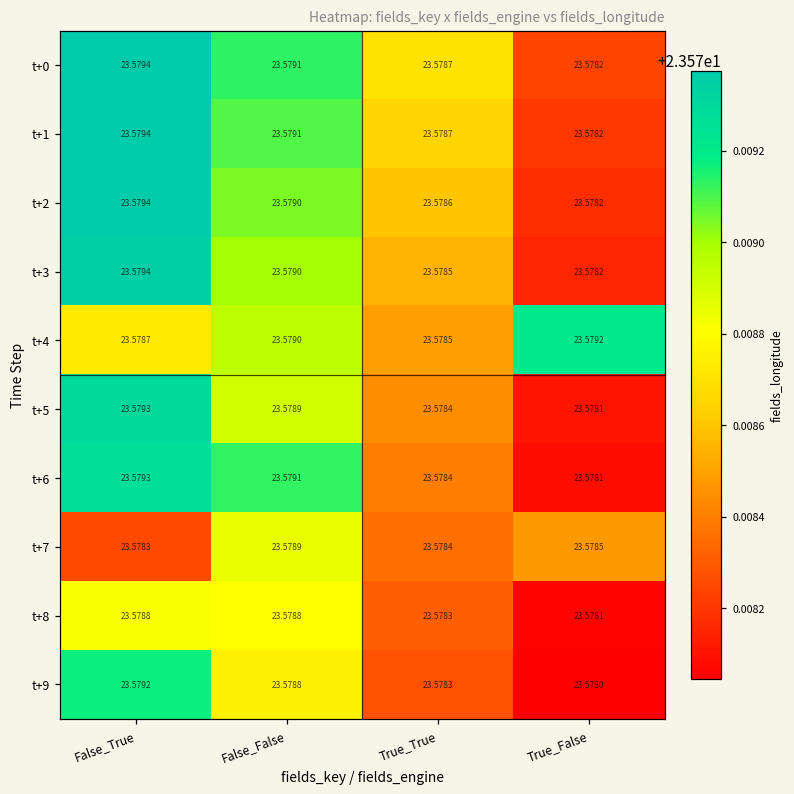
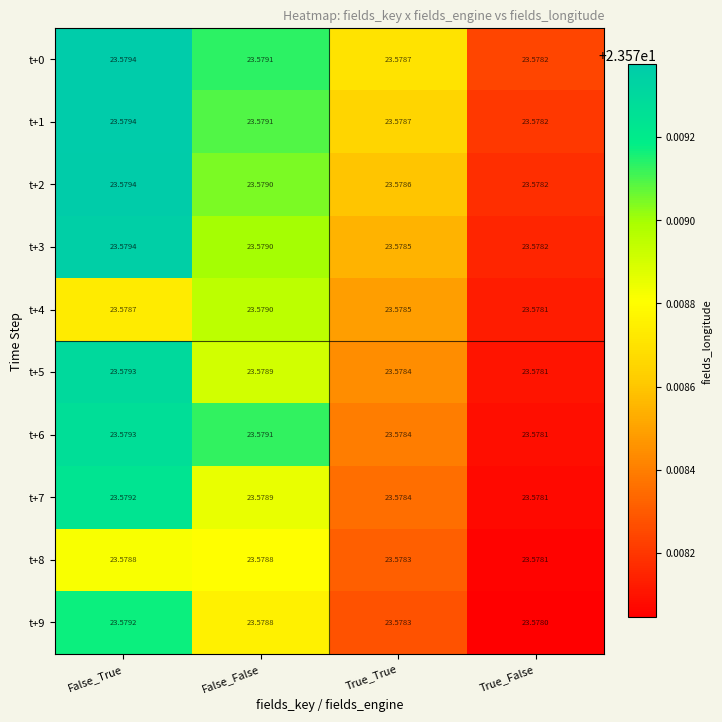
  {
    "t+0": {
      "False_True": 23.5794,
      "False_False": 23.5791,
      "True_True": 23.5787,
      "True_False": 23.5782
    },
    "t+1": {
      "False_True": 23.5794,
      "False_False": 23.5791,
      "True_True": 23.5787,
      "True_False": 23.5782
    },
    "t+2": {
      "False_True": 23.5794,
      "False_False": 23.5790,
      "True_True": 23.5786,
      "True_False": 23.5782
    },
    "t+3": {
      "False_True": 23.5794,
      "False_False": 23.5790,
      "True_True": 23.5785,
      "True_False": 23.5782
    },
    "t+4": {
      "False_True": 23.5787,
      "False_False": 23.5790,
      "True_True": 23.5785,
-     "True_False": 23.5792
+     "True_False": 23.5781
    },
    "t+5": {
      "False_True": 23.5793,
      "False_False": 23.5789,
      "True_True": 23.5784,
      "True_False": 23.5781
    },
    "t+6": {
      "False_True": 23.5793,
      "False_False": 23.5791,
      "True_True": 23.5784,
      "True_False": 23.5781
    },
    "t+7": {
-     "False_True": 23.5783,
+     "False_True": 23.5792,
      "False_False": 23.5789,
      "True_True": 23.5784,
-     "True_False": 23.5785
+     "True_False": 23.5781
    },
    "t+8": {
      "False_True": 23.5788,
      "False_False": 23.5788,
      "True_True": 23.5783,
      "True_False": 23.5781
    },
    "t+9": {
      "False_True": 23.5792,
      "False_False": 23.5788,
      "True_True": 23.5783,
      "True_False": 23.5780
    }
  }
